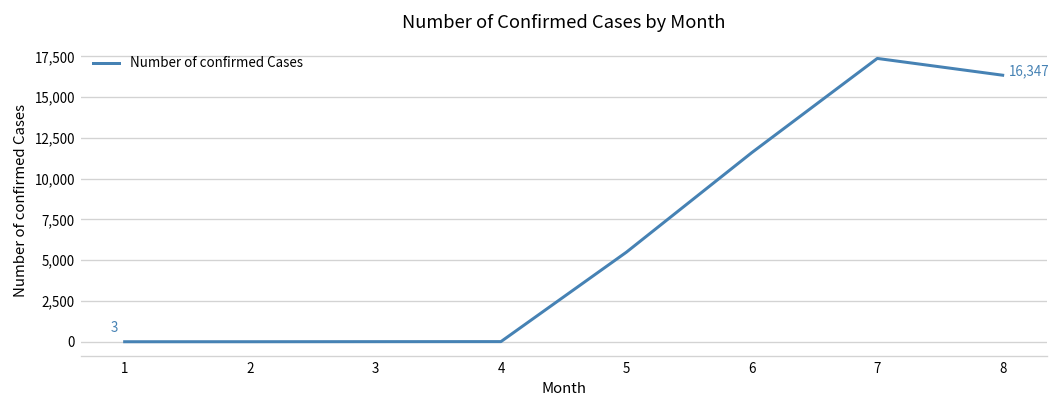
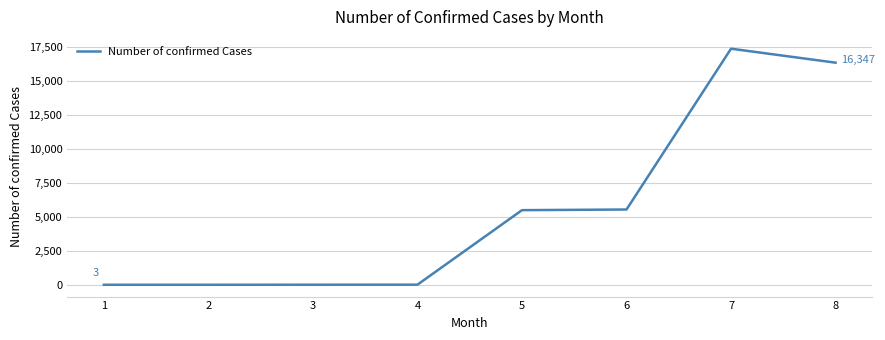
  {
    "2": "0",
    "3": "0",
    "4": "0",
    "5": "5,500",
-   "6": "11,600",
+   "6": "5,500",
    "7": "17,400"
  }
